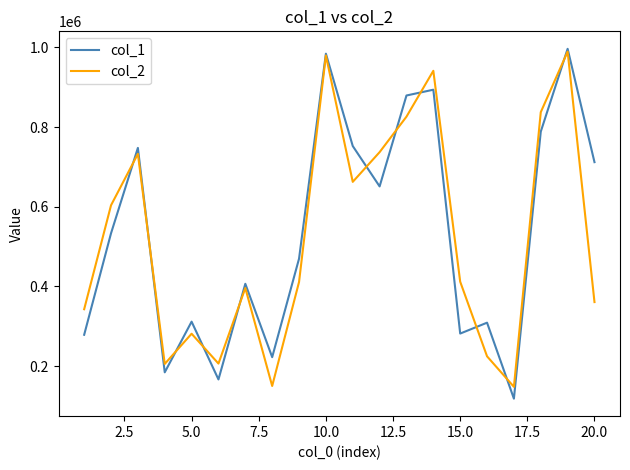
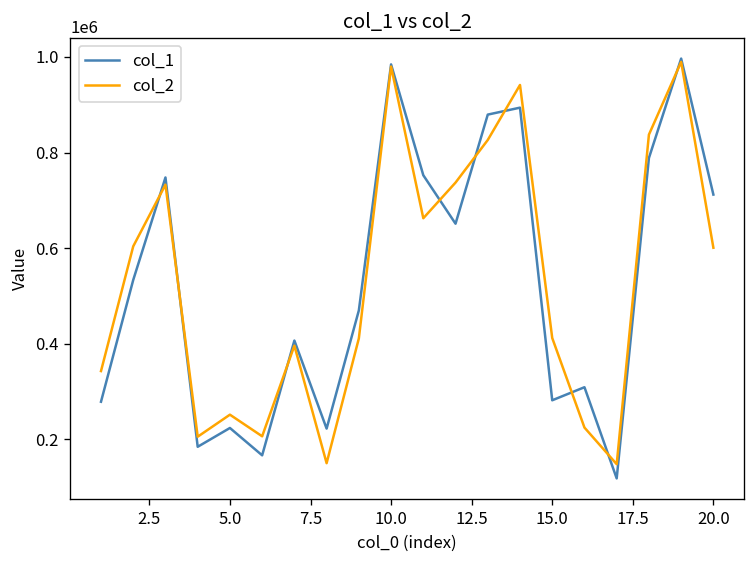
  {
    "col_1": {
-     "5.0": 310000,
+     "5.0": 220000,
      "15.0": 280000,
      "20.0": 710000
    },
    "col_2": {
-     "5.0": 280000,
+     "5.0": 250000,
      "15.0": 410000,
-     "20.0": 360000
+     "20.0": 600000
    }
  }
